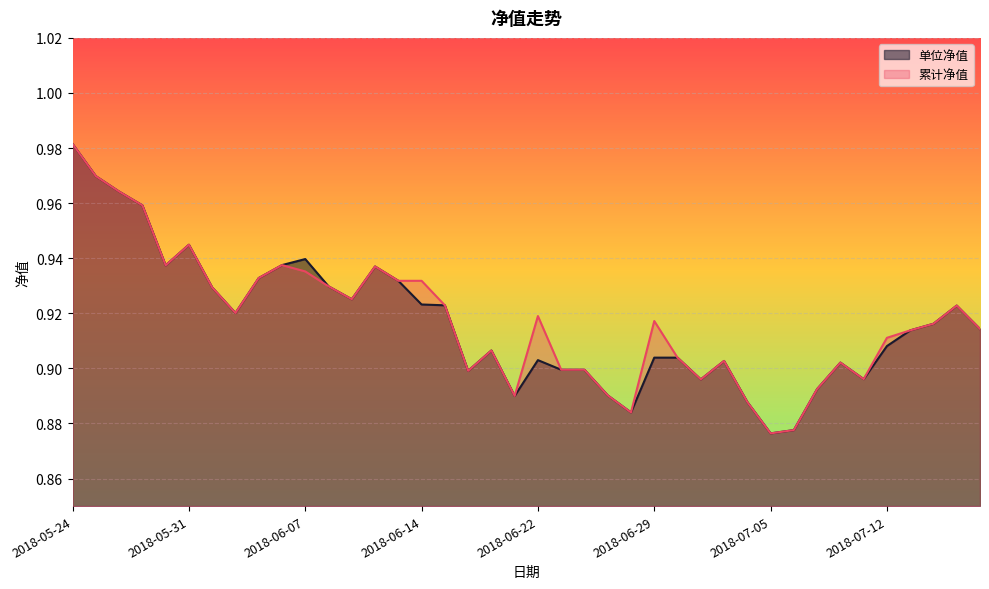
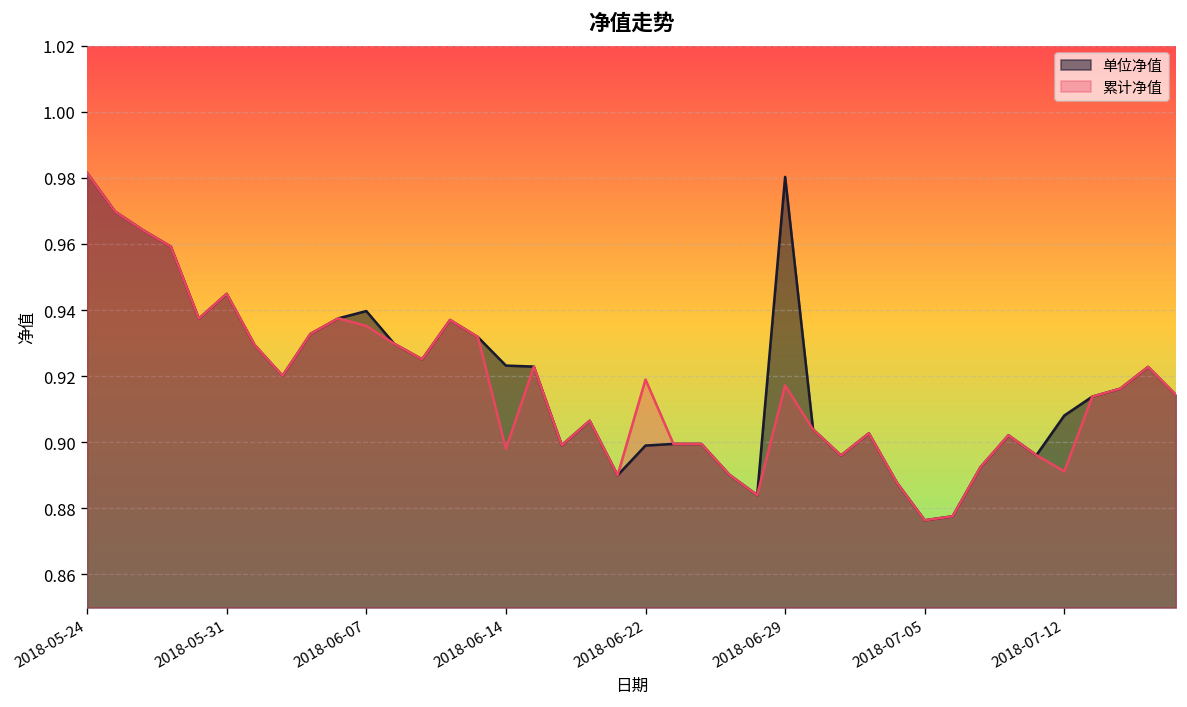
  {
    "单位净值": {
      "2018-06-07": 0.940,
      "2018-06-14": 0.923,
-     "2018-06-22": 0.903,
-     "2018-06-29": 0.904,
+     "2018-06-22": 0.899,
+     "2018-06-29": 0.980,
      "2018-07-12": 0.908
    },
    "累计净值": {
      "2018-06-07": 0.935,
-     "2018-06-14": 0.932,
+     "2018-06-14": 0.898,
      "2018-06-22": 0.919,
      "2018-06-29": 0.917,
-     "2018-07-12": 0.911
+     "2018-07-12": 0.891
    }
  }
